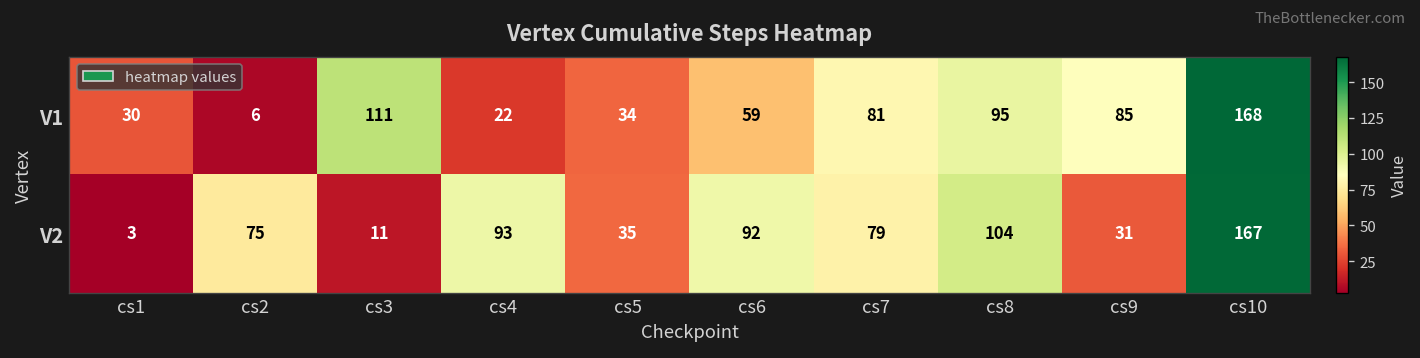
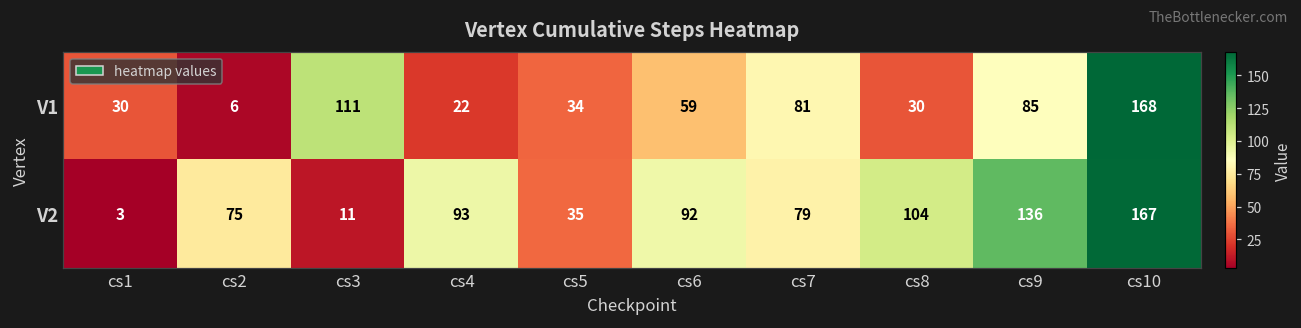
  {
    "V1": {
      "cs1": 30,
      "cs2": 6,
      "cs3": 111,
      "cs4": 22,
      "cs5": 34,
      "cs6": 59,
      "cs7": 81,
-     "cs8": 95,
+     "cs8": 30,
      "cs9": 85,
      "cs10": 168
    },
    "V2": {
      "cs1": 3,
      "cs2": 75,
      "cs3": 11,
      "cs4": 93,
      "cs5": 35,
      "cs6": 92,
      "cs7": 79,
      "cs8": 104,
-     "cs9": 31,
+     "cs9": 136,
      "cs10": 167
    }
  }
